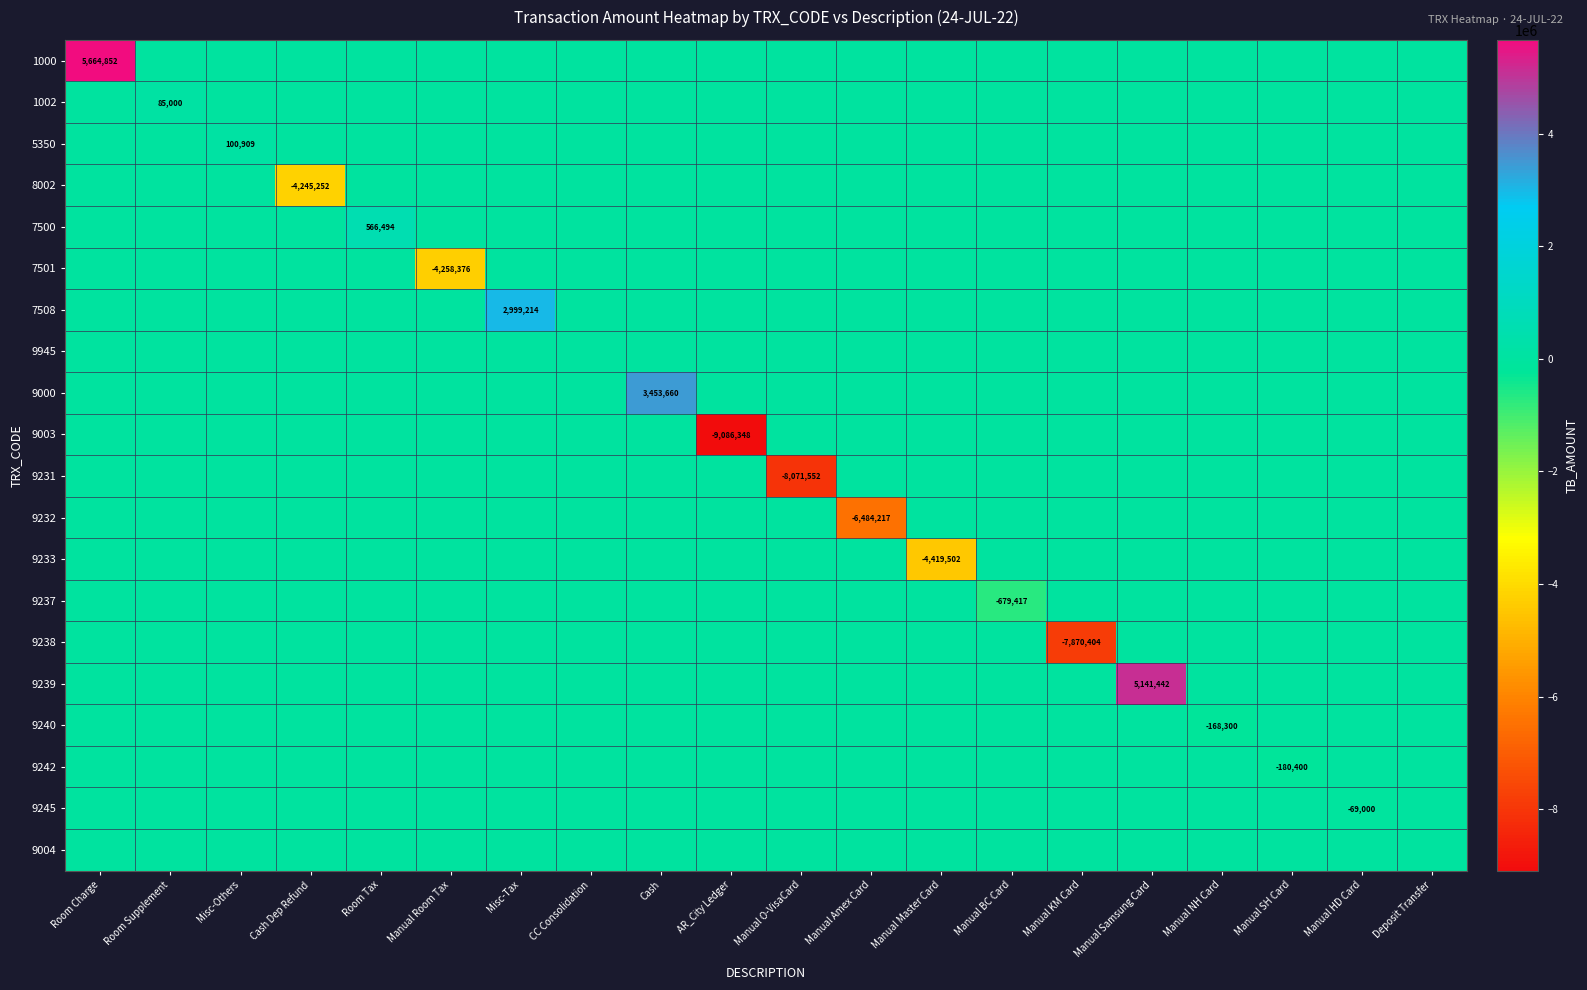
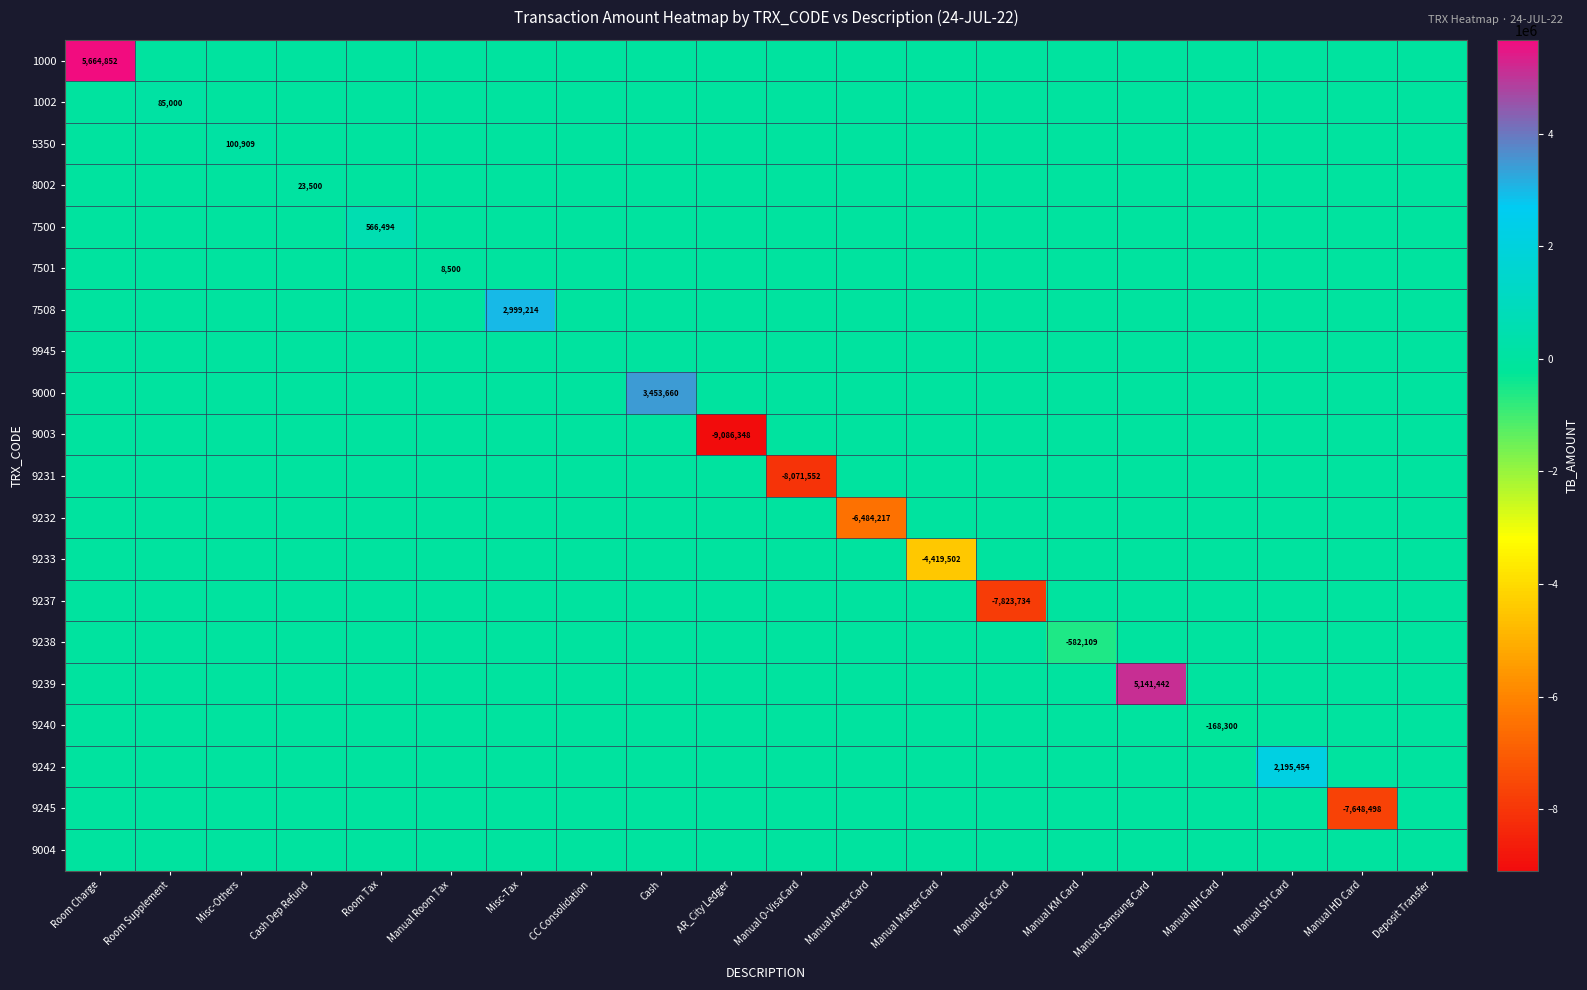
  {
    "1000": {
      "Room Charge": "5,664,852"
    },
    "1002": {
      "Room Supplement": "85,000"
    },
    "5350": {
      "Misc-Others": "100,909"
    },
    "8002": {
-     "Cash Dep Refund": "-4,245,252"
+     "Cash Dep Refund": "23,500"
    },
    "7500": {
      "Room Tax": "566,494"
    },
    "7501": {
-     "Manual Room Tax": "-4,258,376"
+     "Manual Room Tax": "8,500"
    },
    "7508": {
      "Misc-Tax": "2,999,214"
    },
    "9000": {
      "Cash": "3,453,660"
    },
    "9003": {
      "AR_City Ledger": "-9,086,348"
    },
    "9231": {
      "Manual O-VisaCard": "-8,071,552"
    },
    "9232": {
      "Manual Amex Card": "-6,484,217"
    },
    "9233": {
      "Manual Master Card": "-4,419,502"
    },
    "9237": {
-     "Manual BC Card": "-679,417"
+     "Manual BC Card": "-7,823,734"
    },
    "9238": {
-     "Manual KM Card": "-7,870,404"
+     "Manual KM Card": "-582,109"
    },
    "9239": {
      "Manual Samsung Card": "5,141,442"
    },
    "9240": {
      "Manual NH Card": "-168,300"
    },
    "9242": {
-     "Manual SH Card": "-180,400"
+     "Manual SH Card": "2,195,454"
    },
    "9245": {
-     "Manual HD Card": "-69,000"
+     "Manual HD Card": "-7,648,498"
    }
  }
